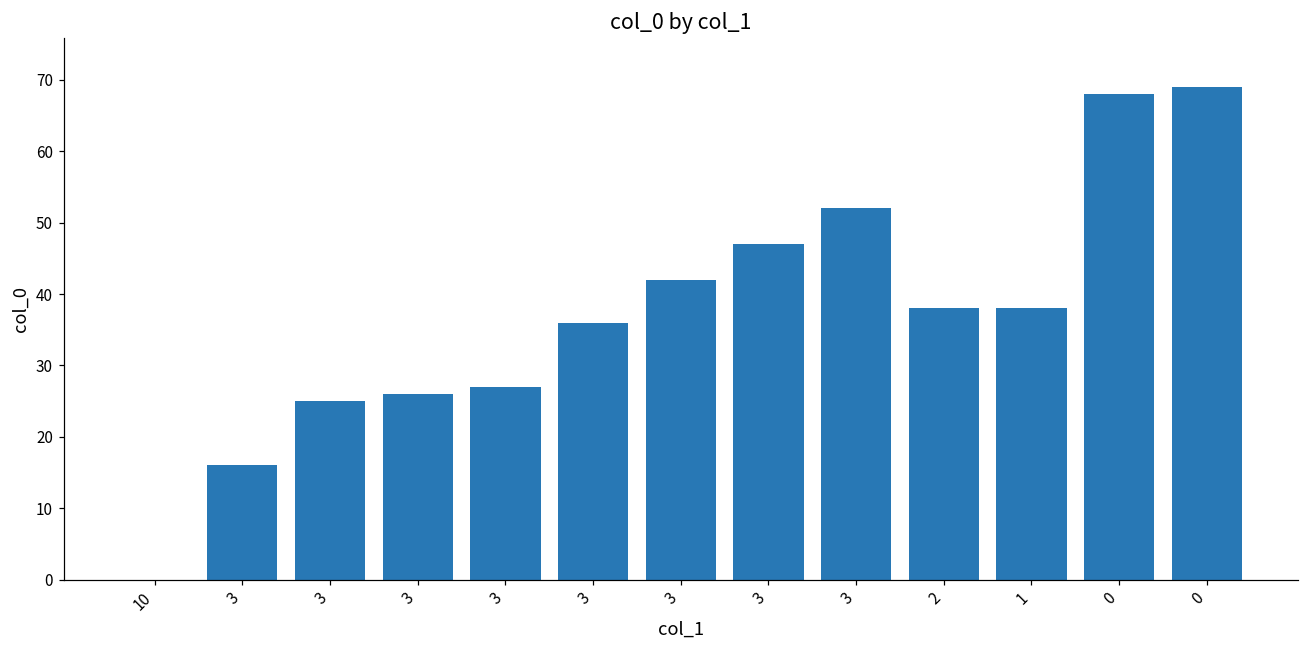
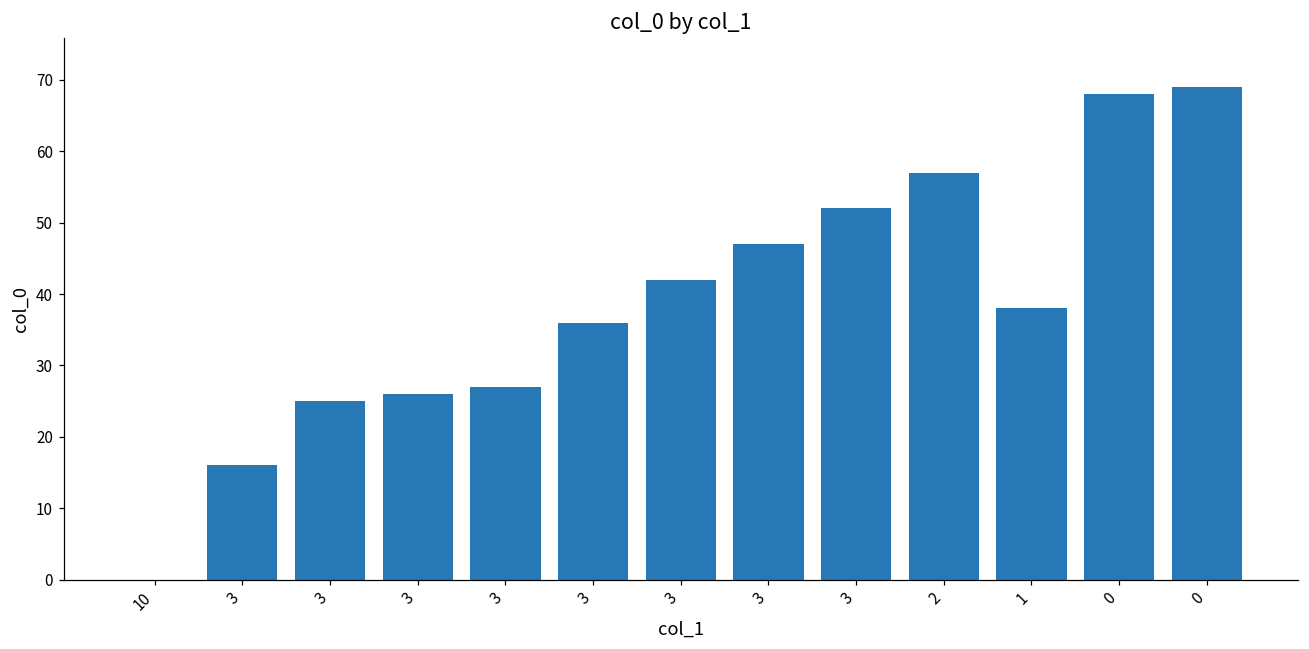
  {
    "10": 0,
-   "2": 38,
+   "2": 57,
    "1": 38
  }
